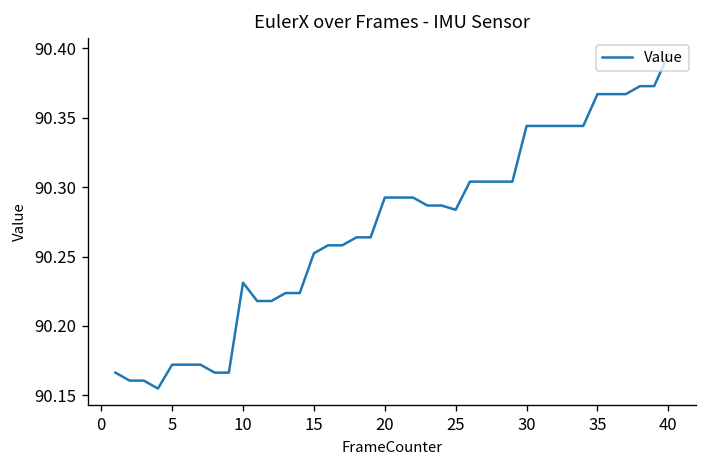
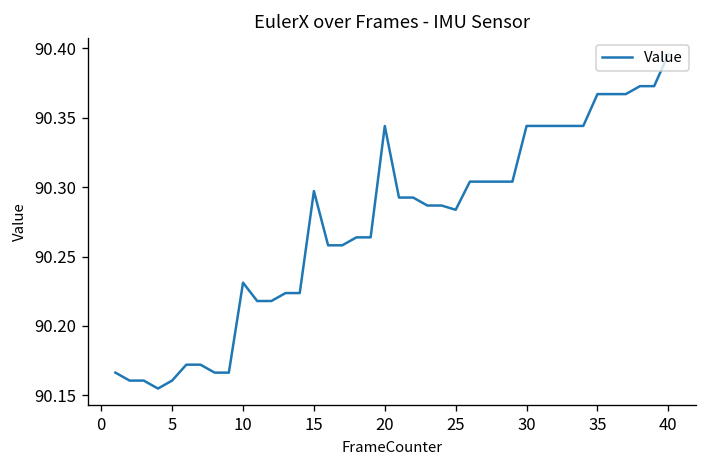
  {
-   "5": 90.172,
+   "5": 90.161,
    "10": 90.231,
-   "15": 90.252,
-   "20": 90.292,
+   "15": 90.297,
+   "20": 90.344,
    "25": 90.284,
    "30": 90.344,
    "35": 90.367
  }
